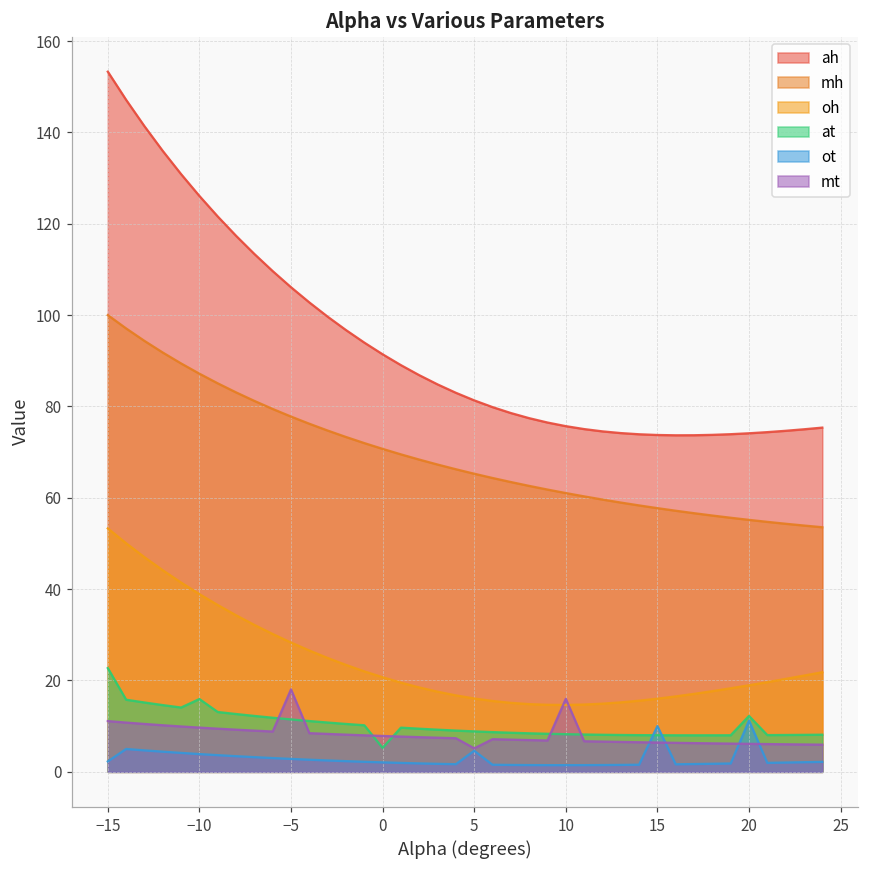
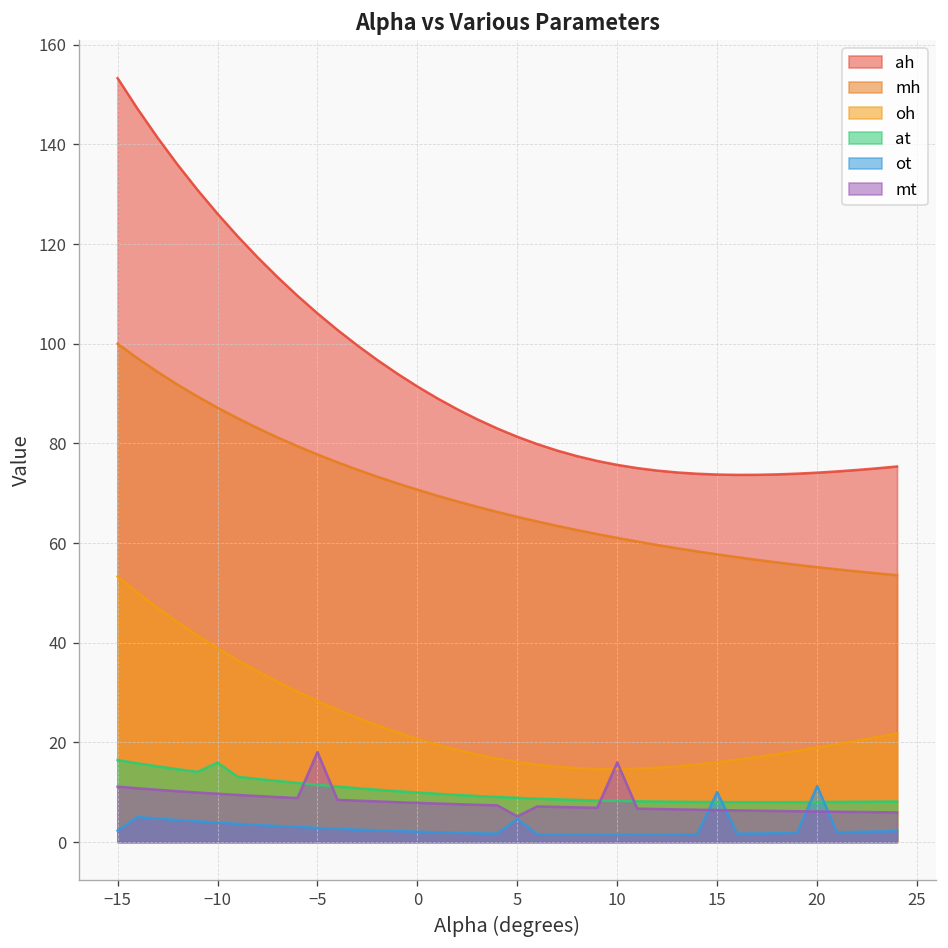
  {
    "at": {
-     "−15": 23,
+     "−15": 16,
      "−10": 16,
      "−5": 11,
-     "0": 5,
+     "0": 10,
      "5": 9,
      "10": 8,
      "15": 8,
-     "20": 12
+     "20": 8
    },
    "ot": {
      "−15": 2,
      "−10": 4,
      "−5": 3,
      "0": 2,
      "10": 1,
      "15": 10,
      "20": 11
    },
    "mt": {
      "−15": 11,
      "−10": 10,
      "−5": 18,
      "0": 8,
      "10": 16,
      "15": 6,
      "20": 6
    }
  }
